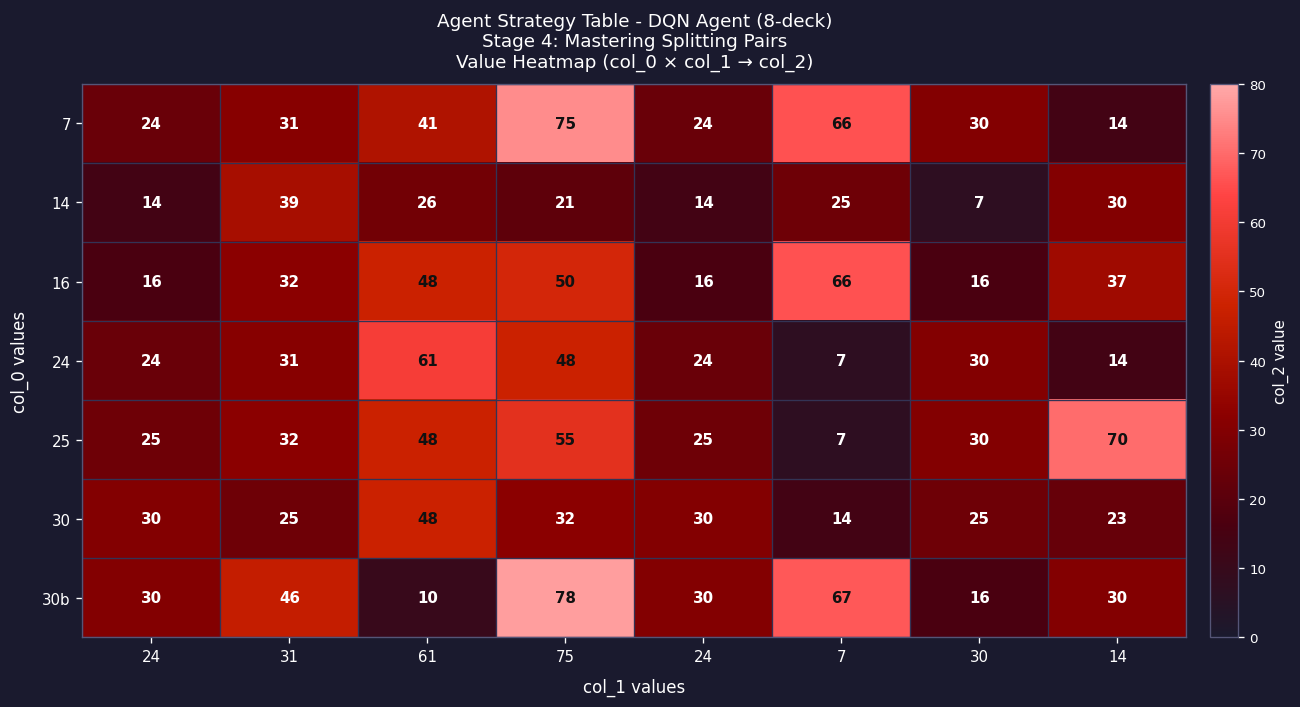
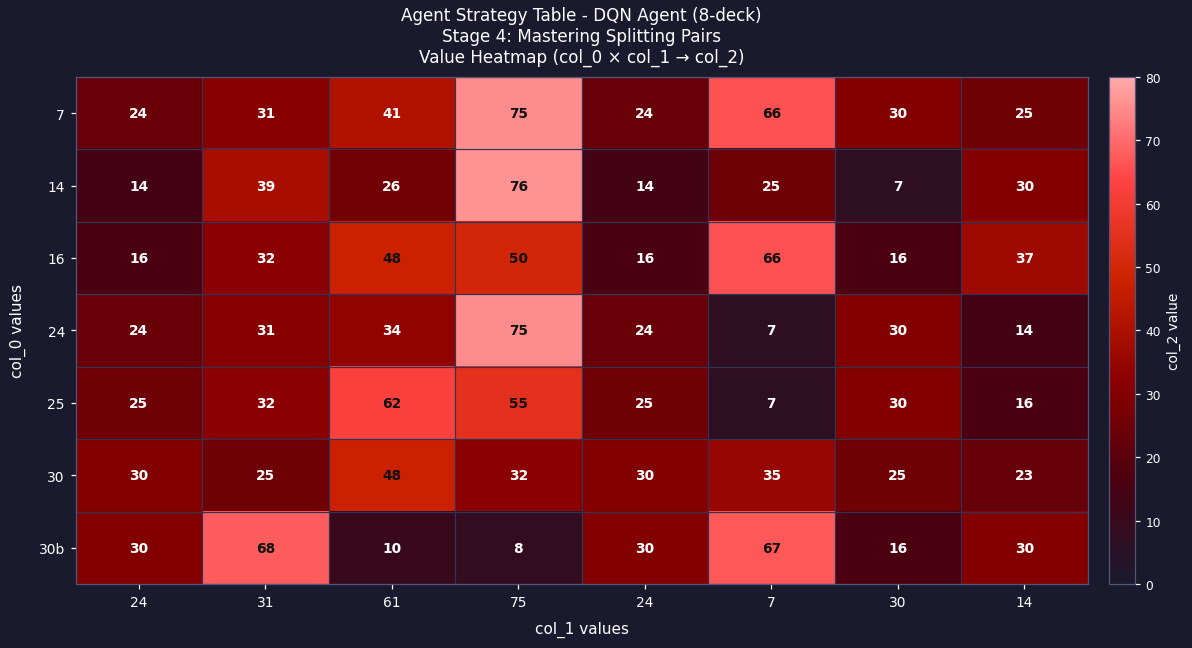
  {
    "7": {
      "31": 31,
      "61": 41,
      "75": 75,
      "7": 66,
      "30": 30,
-     "14": 14
+     "14": 25
    },
    "14": {
      "31": 39,
      "61": 26,
-     "75": 21,
+     "75": 76,
      "7": 25,
      "30": 7,
      "14": 30
    },
    "16": {
      "31": 32,
      "61": 48,
      "75": 50,
      "7": 66,
      "30": 16,
      "14": 37
    },
    "24": {
      "31": 31,
-     "61": 61,
-     "75": 48,
+     "61": 34,
+     "75": 75,
      "7": 7,
      "30": 30,
      "14": 14
    },
    "25": {
      "31": 32,
-     "61": 48,
+     "61": 62,
      "75": 55,
      "7": 7,
      "30": 30,
-     "14": 70
+     "14": 16
    },
    "30": {
      "31": 25,
      "61": 48,
      "75": 32,
-     "7": 14,
+     "7": 35,
      "30": 25,
      "14": 23
    },
    "30b": {
-     "31": 46,
+     "31": 68,
      "61": 10,
-     "75": 78,
+     "75": 8,
      "7": 67,
      "30": 16,
      "14": 30
    }
  }
